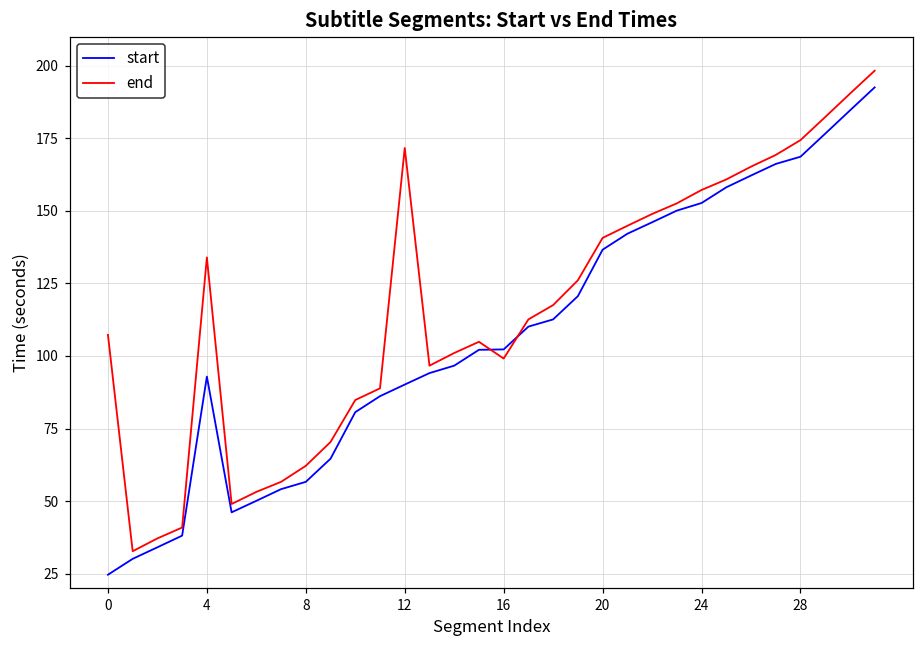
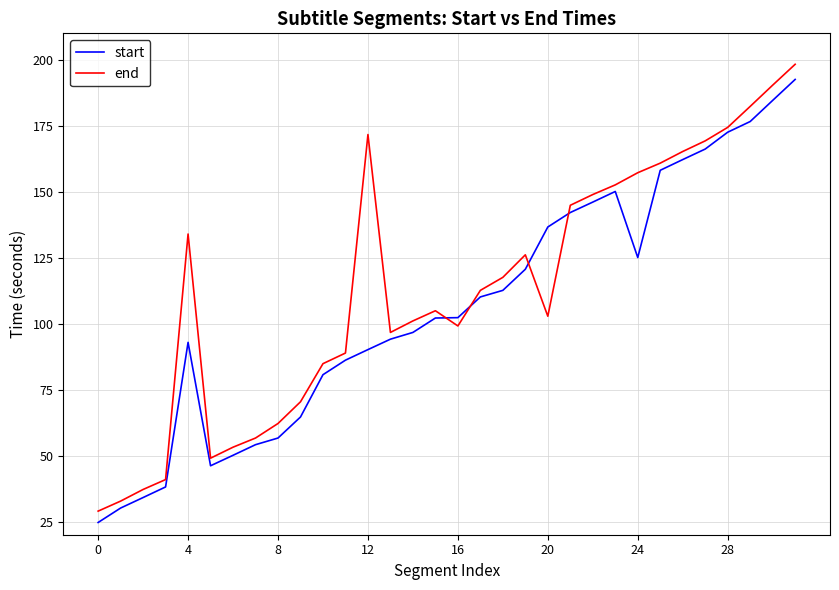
  {
    "start": {
      "0": 25,
      "4": 93,
      "8": 57,
      "12": 90,
      "16": 102,
      "20": 137,
-     "24": 153,
-     "28": 169
+     "24": 125,
+     "28": 173
    },
    "end": {
-     "0": 107,
+     "0": 29,
      "4": 134,
      "8": 62,
      "12": 172,
      "16": 99,
-     "20": 141,
+     "20": 103,
      "24": 157,
      "28": 174
    }
  }
